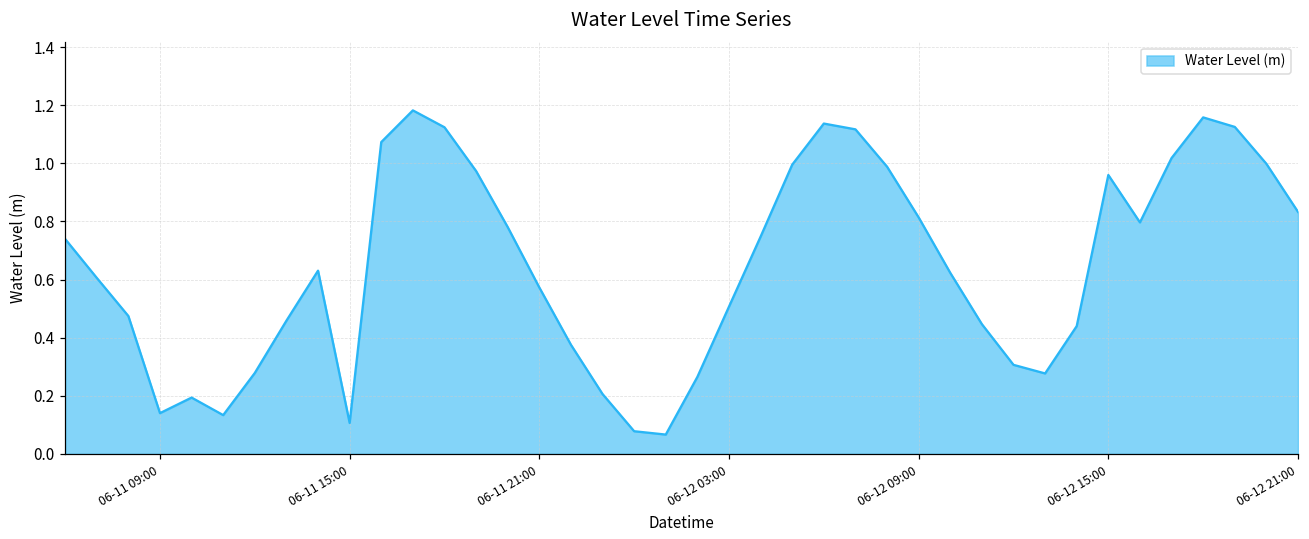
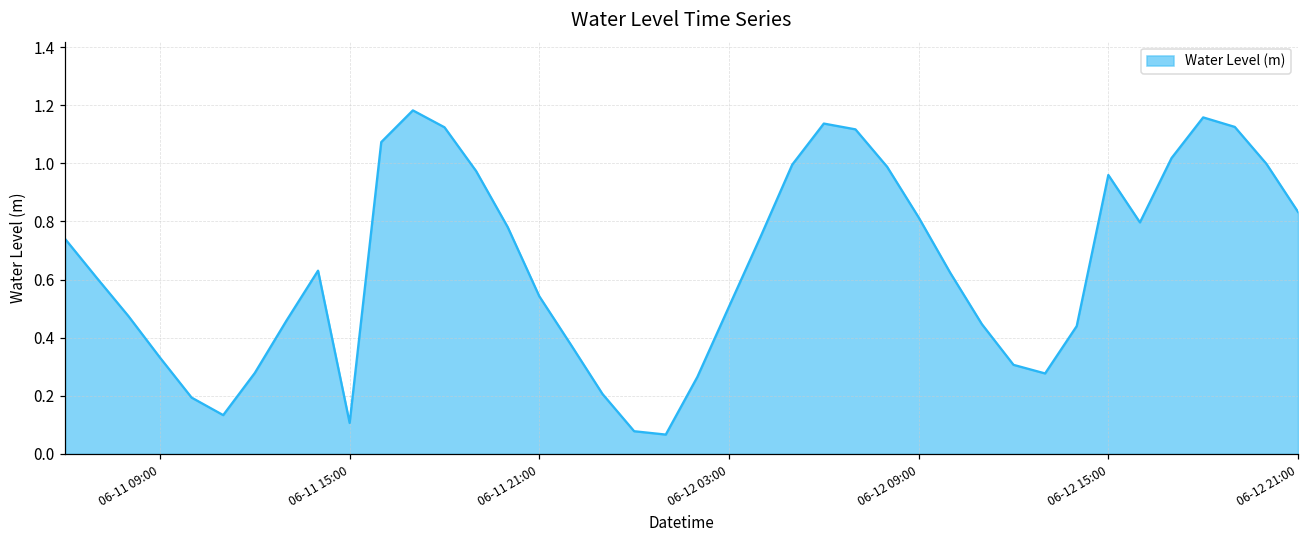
  {
-   "06-11 09:00": 0.14,
+   "06-11 09:00": 0.33,
    "06-11 15:00": 0.11,
-   "06-11 21:00": 0.57,
+   "06-11 21:00": 0.54,
    "06-12 03:00": 0.51,
    "06-12 09:00": 0.81,
    "06-12 15:00": 0.96,
    "06-12 21:00": 0.83
  }
